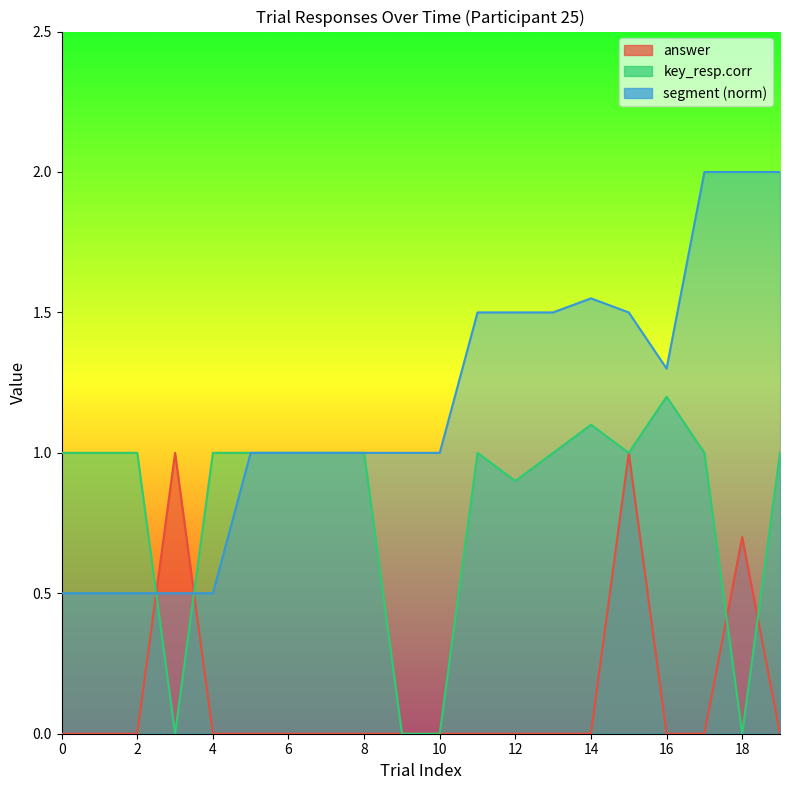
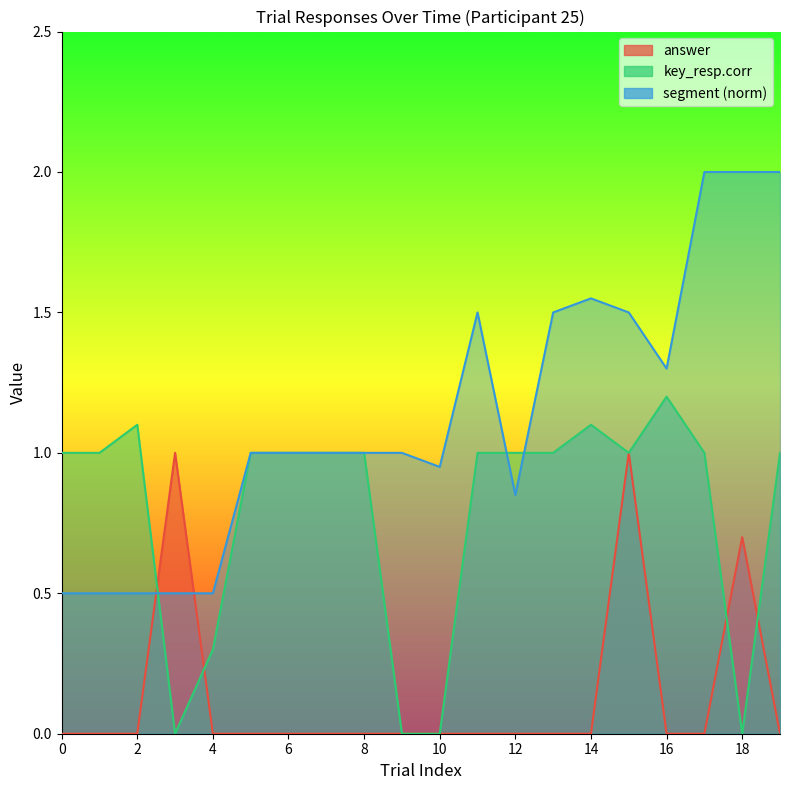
  {
    "answer": {
      "0": 0.00,
      "2": 0.00,
      "4": 0.00,
      "6": 0.00,
      "8": 0.00,
      "12": 0.00,
      "14": 0.00,
      "16": 0.00,
      "18": 0.70
    },
    "key_resp.corr": {
      "0": 1.0,
-     "2": 1.0,
-     "4": 1.0,
-     "12": 0.9,
+     "2": 1.1,
+     "4": 0.3,
+     "12": 1.0,
      "14": 1.1,
      "16": 1.2,
      "18": 0.0
    },
    "segment (norm)": {
      "0": 0.50,
      "2": 0.50,
      "4": 0.50,
-     "10": 1.00,
-     "12": 1.50,
+     "10": 0.95,
+     "12": 0.85,
      "14": 1.55,
      "16": 1.30,
      "18": 2.00
    }
  }
